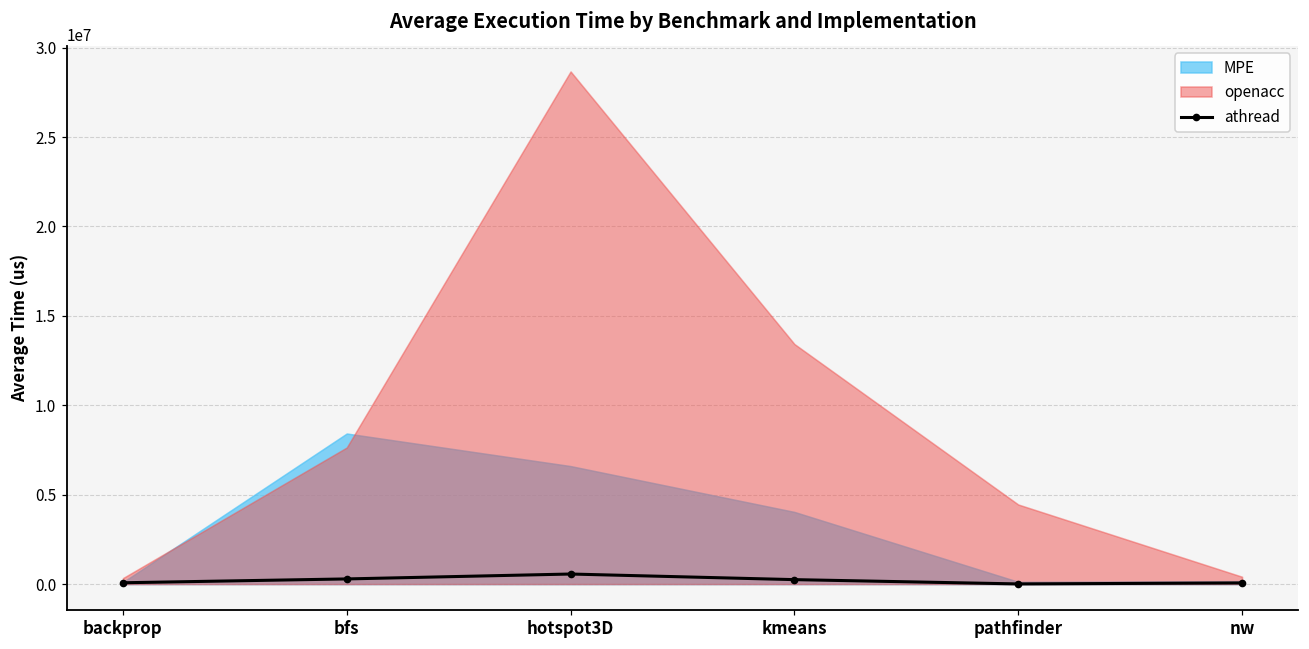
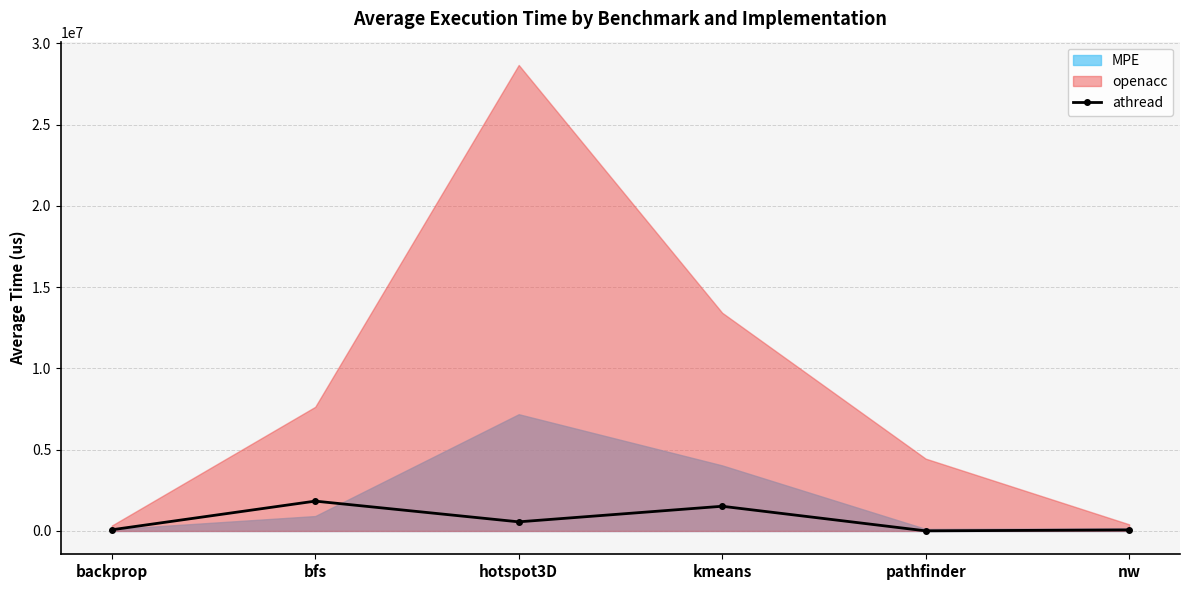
  {
    "athread": {
-     "bfs": 300000,
+     "bfs": 1800000,
      "hotspot3D": 600000,
-     "kmeans": 200000
+     "kmeans": 1500000
    },
    "MPE": {
-     "bfs": 8400000,
-     "hotspot3D": 6600000,
+     "bfs": 900000,
+     "hotspot3D": 7200000,
      "kmeans": 4000000
    },
    "openacc": {
      "backprop": 300000,
      "bfs": 7600000,
      "hotspot3D": 28700000,
      "kmeans": 13400000,
      "pathfinder": 4400000,
      "nw": 400000
    }
  }
